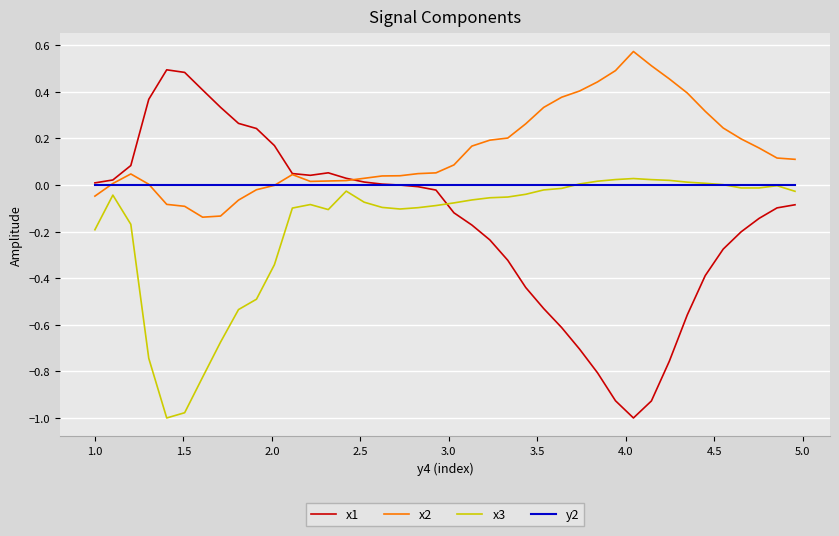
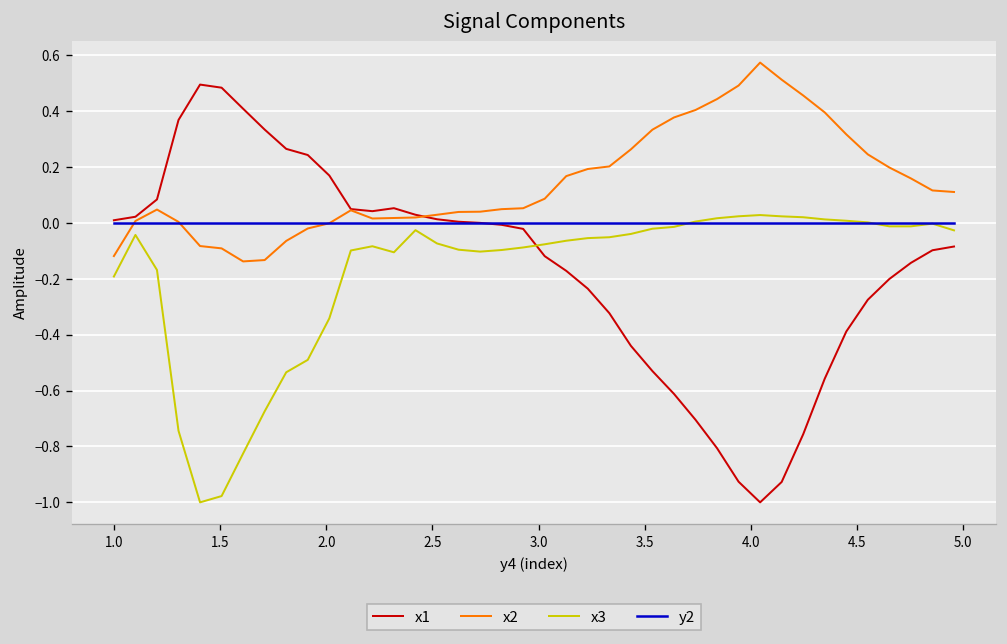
  {
    "x2": {
-     "1.0": -0.05
+     "1.0": -0.12
    },
    "x3": {
      "1.0": -0.19
    }
  }
